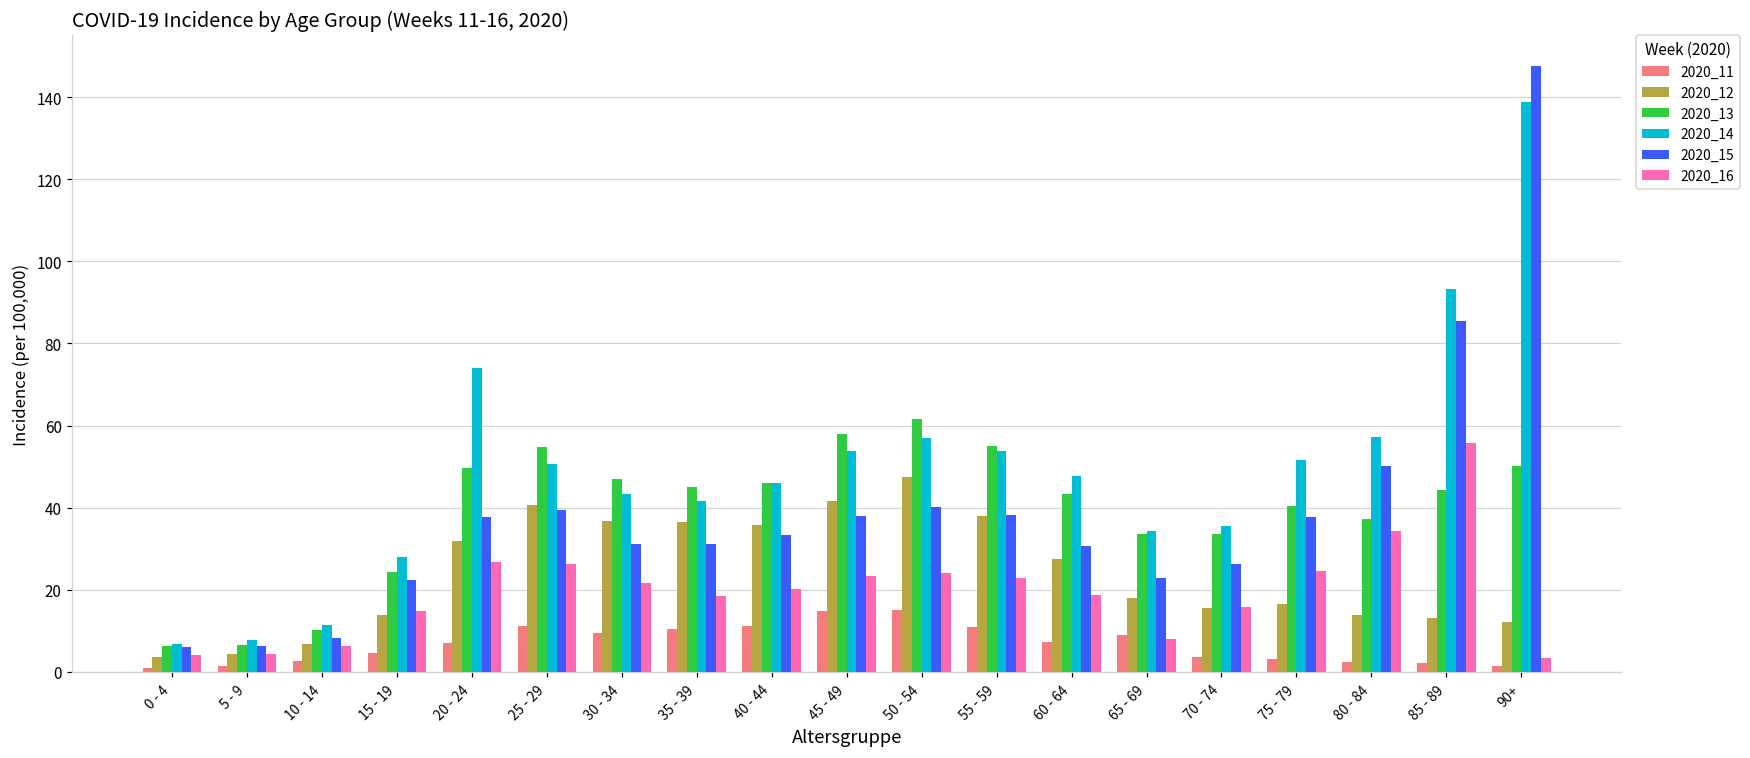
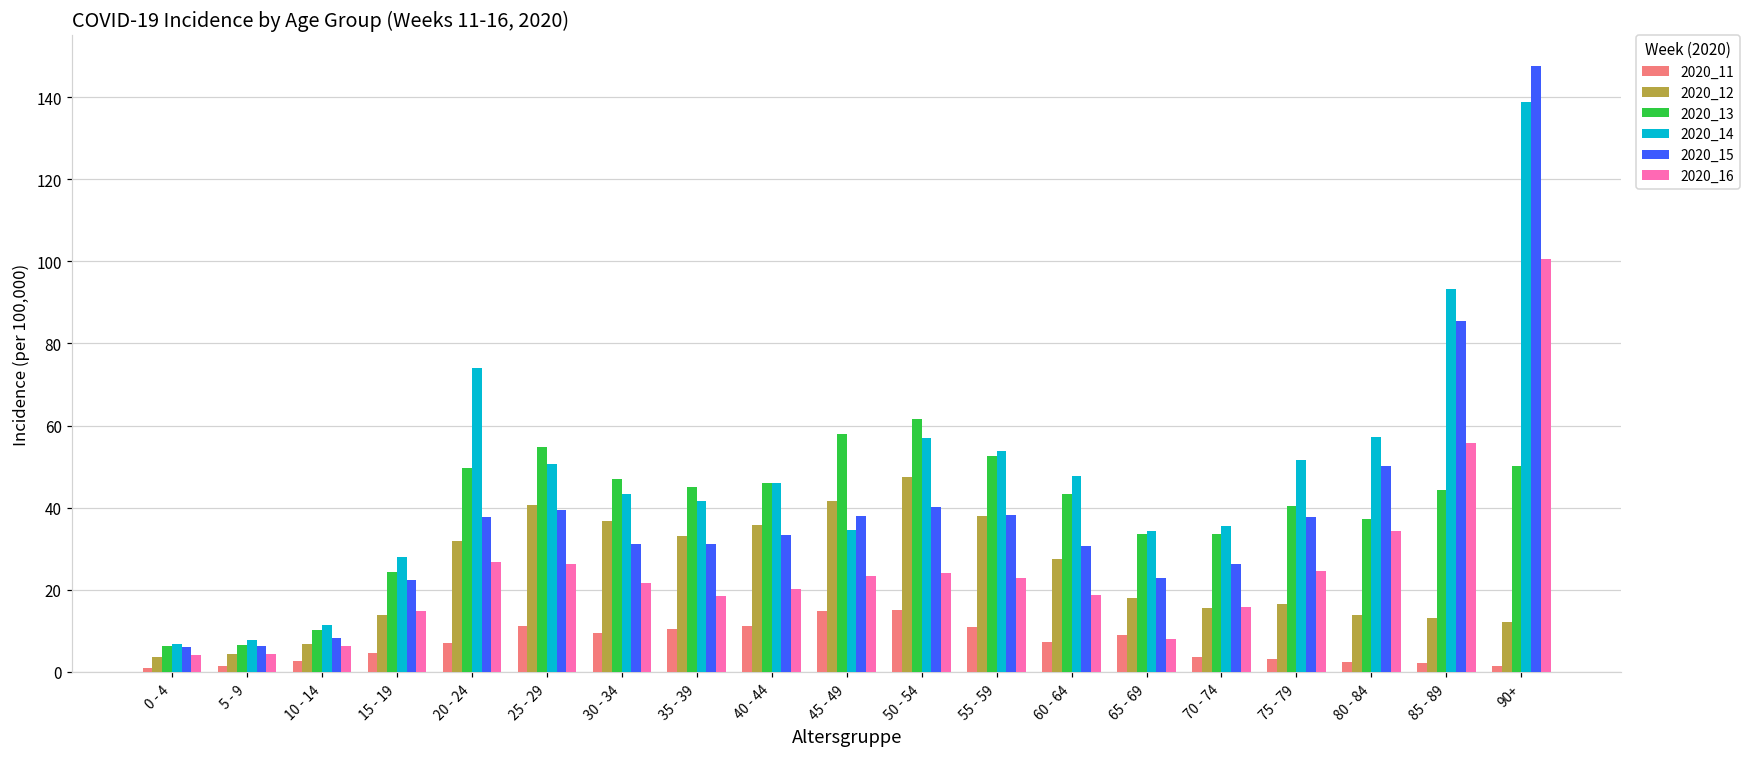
  {
    "2020_11": {
      "0 - 4": 1,
      "5 - 9": 1,
      "10 - 14": 3,
      "15 - 19": 5,
      "20 - 24": 7,
      "25 - 29": 11,
      "30 - 34": 10,
      "35 - 39": 10,
      "40 - 44": 11,
      "45 - 49": 15,
      "50 - 54": 15,
      "55 - 59": 11,
      "60 - 64": 7,
      "65 - 69": 9,
      "70 - 74": 4,
      "75 - 79": 3,
      "80 - 84": 2,
      "85 - 89": 2,
      "90+": 2
    },
    "2020_12": {
      "0 - 4": 4,
      "5 - 9": 4,
      "10 - 14": 7,
      "15 - 19": 14,
      "20 - 24": 32,
      "25 - 29": 41,
      "30 - 34": 37,
-     "35 - 39": 36,
+     "35 - 39": 33,
      "40 - 44": 36,
      "45 - 49": 42,
      "50 - 54": 48,
      "55 - 59": 38,
      "60 - 64": 27,
      "65 - 69": 18,
      "70 - 74": 16,
      "75 - 79": 16,
      "80 - 84": 14,
      "85 - 89": 13,
      "90+": 12
    },
    "2020_13": {
      "0 - 4": 6,
      "5 - 9": 7,
      "10 - 14": 10,
      "15 - 19": 24,
      "20 - 24": 50,
      "25 - 29": 55,
      "30 - 34": 47,
      "35 - 39": 45,
      "40 - 44": 46,
      "45 - 49": 58,
      "50 - 54": 62,
-     "55 - 59": 55,
+     "55 - 59": 53,
      "60 - 64": 43,
      "65 - 69": 34,
      "70 - 74": 34,
      "75 - 79": 40,
      "80 - 84": 37,
      "85 - 89": 44,
      "90+": 50
    },
    "2020_14": {
      "0 - 4": 7,
      "5 - 9": 8,
      "10 - 14": 12,
      "15 - 19": 28,
      "20 - 24": 74,
      "25 - 29": 51,
      "30 - 34": 43,
      "35 - 39": 42,
      "40 - 44": 46,
-     "45 - 49": 54,
+     "45 - 49": 35,
      "50 - 54": 57,
      "55 - 59": 54,
      "60 - 64": 48,
      "65 - 69": 34,
      "70 - 74": 36,
      "75 - 79": 52,
      "80 - 84": 57,
      "85 - 89": 93,
      "90+": 139
    },
    "2020_15": {
      "0 - 4": 6,
      "5 - 9": 6,
      "10 - 14": 8,
      "15 - 19": 22,
      "20 - 24": 38,
      "25 - 29": 39,
      "30 - 34": 31,
      "35 - 39": 31,
      "40 - 44": 33,
      "45 - 49": 38,
      "50 - 54": 40,
      "55 - 59": 38,
      "60 - 64": 31,
      "65 - 69": 23,
      "70 - 74": 26,
      "75 - 79": 38,
      "80 - 84": 50,
      "85 - 89": 85,
      "90+": 148
    },
    "2020_16": {
      "0 - 4": 4,
      "5 - 9": 4,
      "10 - 14": 6,
      "15 - 19": 15,
      "20 - 24": 27,
      "25 - 29": 26,
      "30 - 34": 22,
      "35 - 39": 19,
      "40 - 44": 20,
      "45 - 49": 23,
      "50 - 54": 24,
      "55 - 59": 23,
      "60 - 64": 19,
      "65 - 69": 8,
      "70 - 74": 16,
      "75 - 79": 25,
      "80 - 84": 34,
      "85 - 89": 56,
-     "90+": 3
+     "90+": 101
    }
  }
